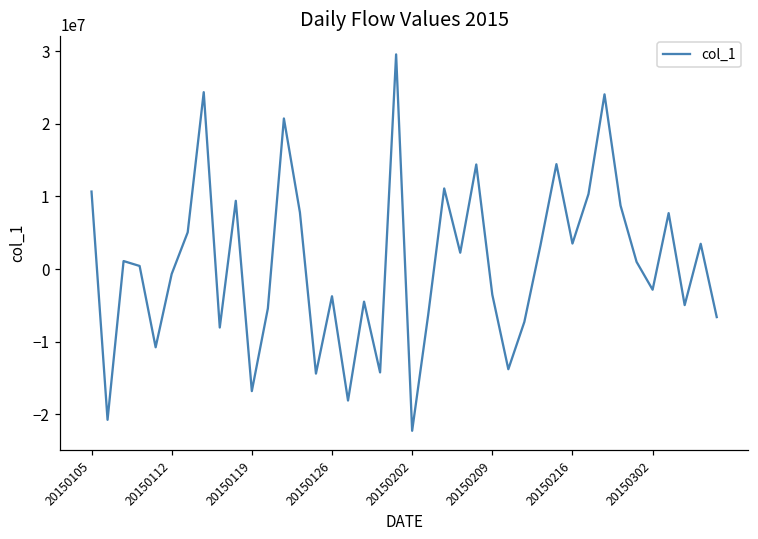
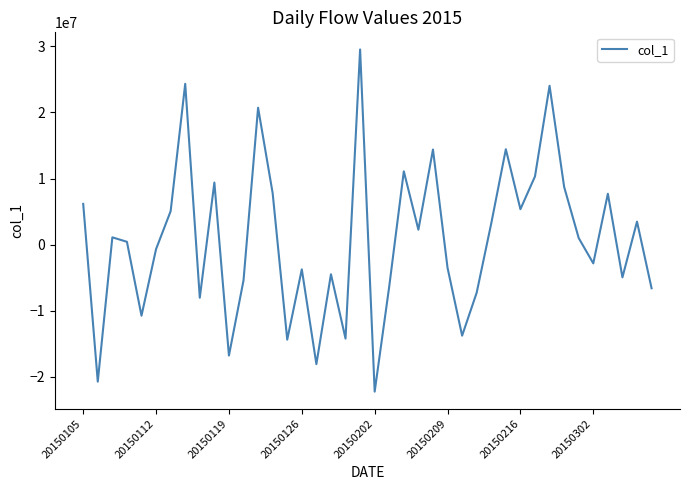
  {
-   "20150105": 11000000,
+   "20150105": 6000000,
    "20150112": -1000000,
    "20150119": -17000000,
    "20150126": -4000000,
    "20150202": -22000000,
    "20150209": -4000000,
-   "20150216": 4000000,
+   "20150216": 5000000,
    "20150302": -3000000
  }
